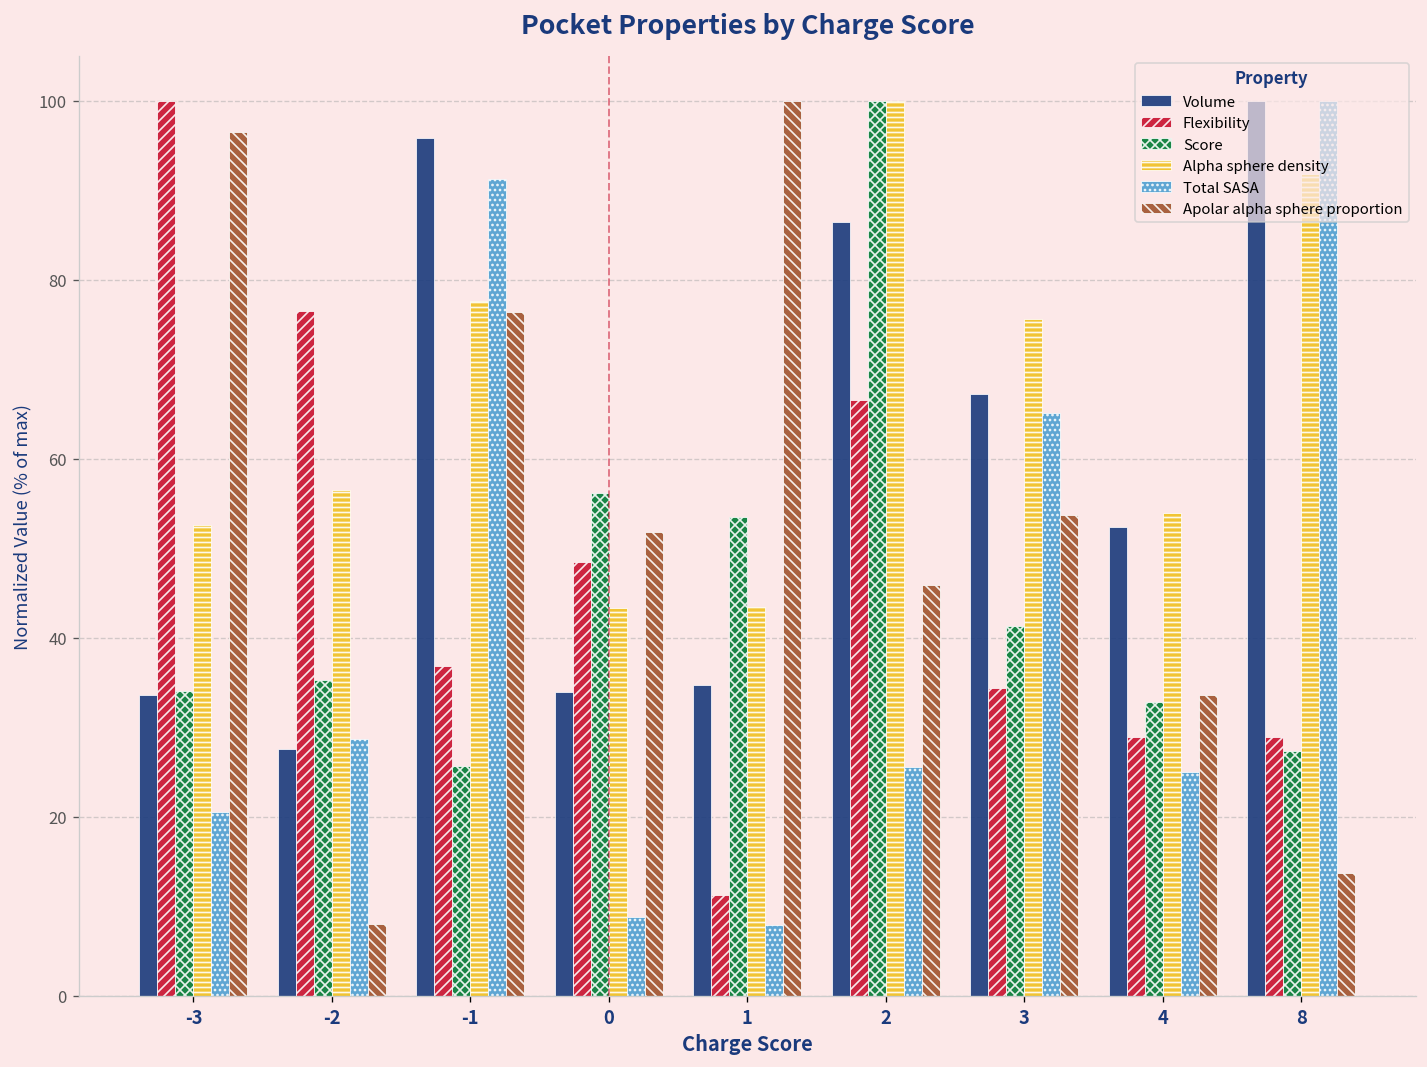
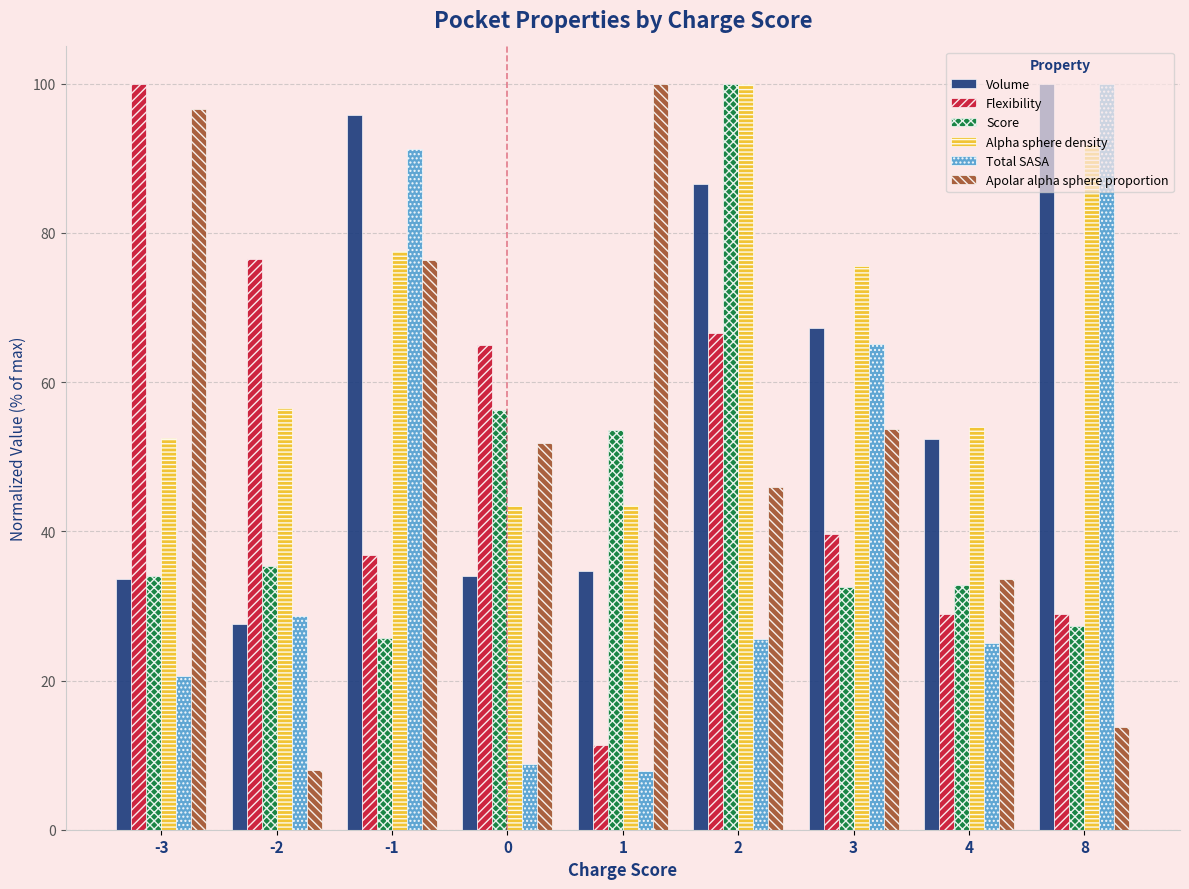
  {
    "Volume": {
      "-3": 34,
      "-2": 28,
      "-1": 96,
      "0": 34,
      "1": 35,
      "2": 86,
      "3": 67,
      "4": 52
    },
    "Flexibility": {
      "-3": 100,
      "-2": 77,
      "-1": 37,
-     "0": 48,
+     "0": 65,
      "1": 11,
      "2": 67,
-     "3": 34,
+     "3": 40,
      "4": 29,
      "8": 29
    },
    "Score": {
      "-3": 34,
      "-2": 35,
      "-1": 26,
      "0": 56,
      "1": 54,
      "2": 100,
-     "3": 41,
+     "3": 32,
      "4": 33,
      "8": 27
    },
    "Alpha sphere density": {
      "-3": 53,
      "-2": 56,
      "-1": 78,
      "0": 43,
      "1": 43,
      "2": 100,
      "3": 76,
      "4": 54
    },
    "Total SASA": {
      "-3": 21,
      "-2": 29,
      "-1": 91,
      "0": 9,
      "1": 8,
      "2": 26,
      "3": 65,
      "4": 25
    },
    "Apolar alpha sphere proportion": {
      "-3": 97,
      "-2": 8,
      "-1": 76,
      "0": 52,
      "1": 100,
      "2": 46,
      "3": 54,
      "4": 34,
      "8": 14
    }
  }
